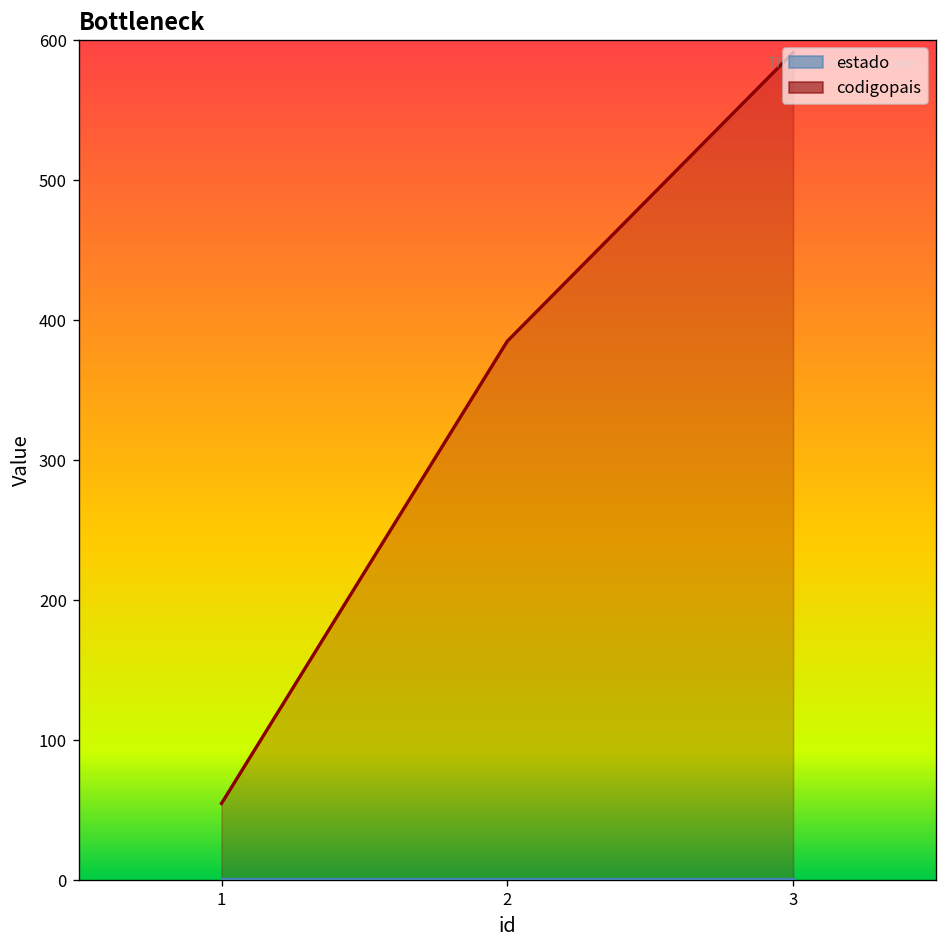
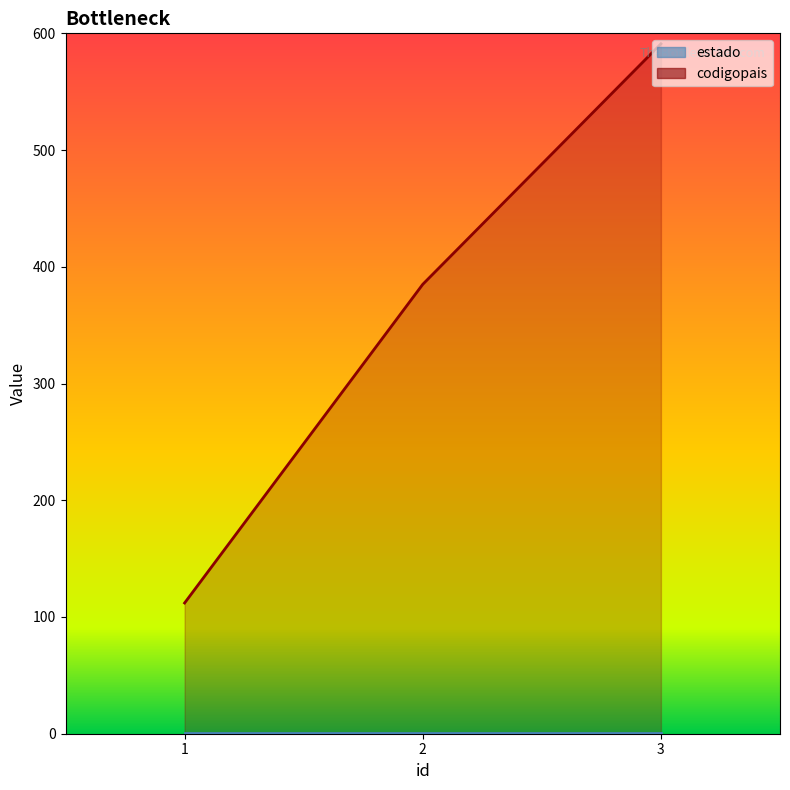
  {
    "estado": {
      "1": 1,
      "2": 1,
      "3": 1
    },
    "codigopais": {
-     "1": 55,
+     "1": 112,
      "2": 385
    }
  }
